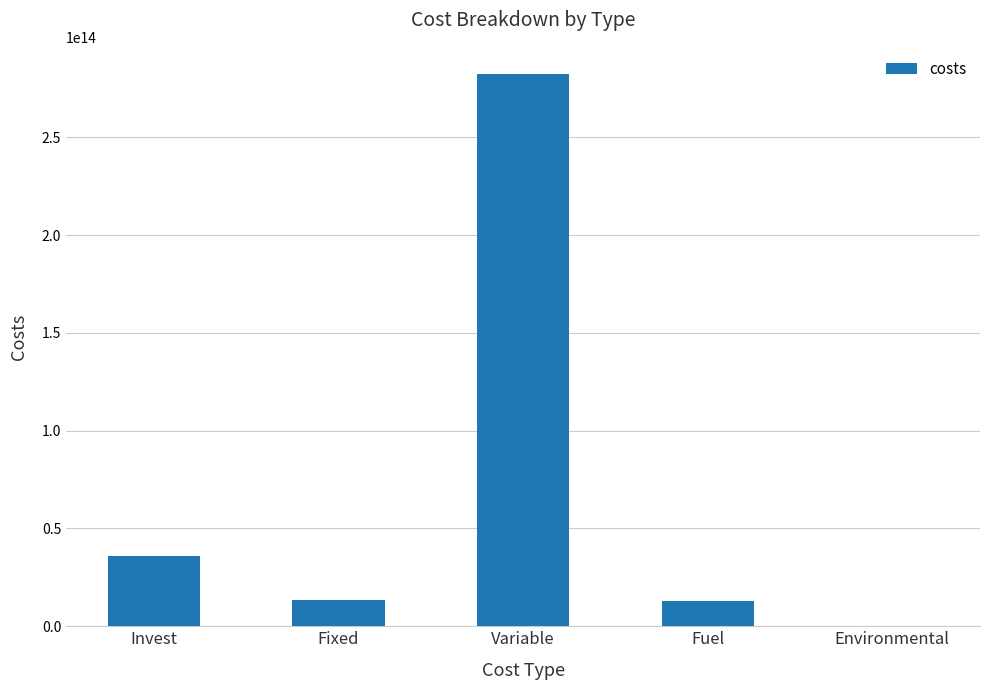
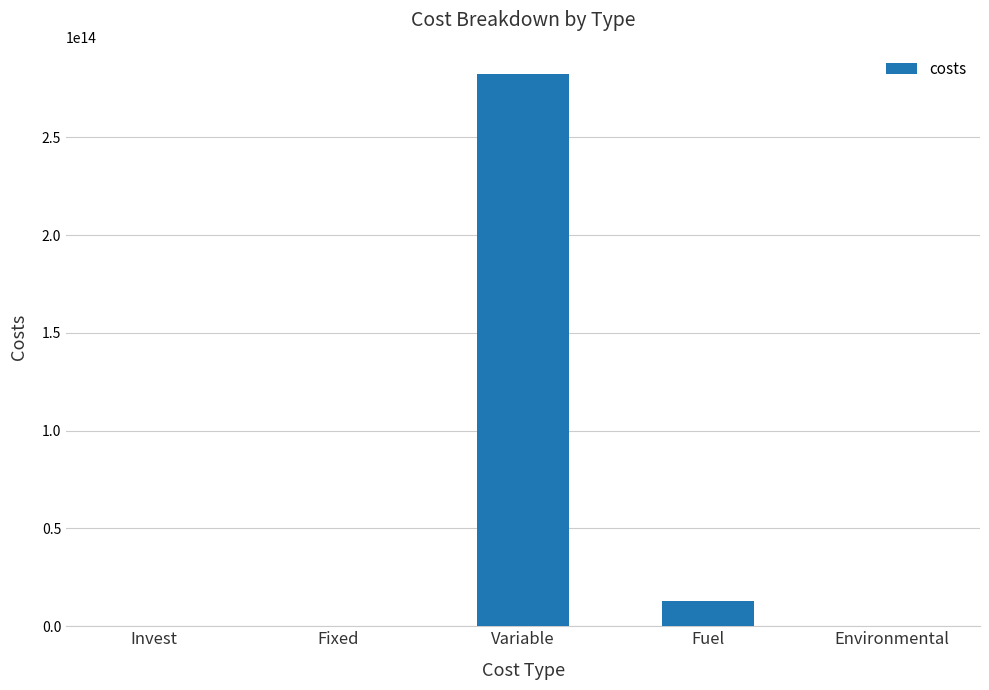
  {
-   "Invest": 36000000000000,
-   "Fixed": 13000000000000,
+   "Invest": 0,
+   "Fixed": 0,
    "Variable": 282000000000000,
    "Fuel": 13000000000000,
    "Environmental": 0
  }
